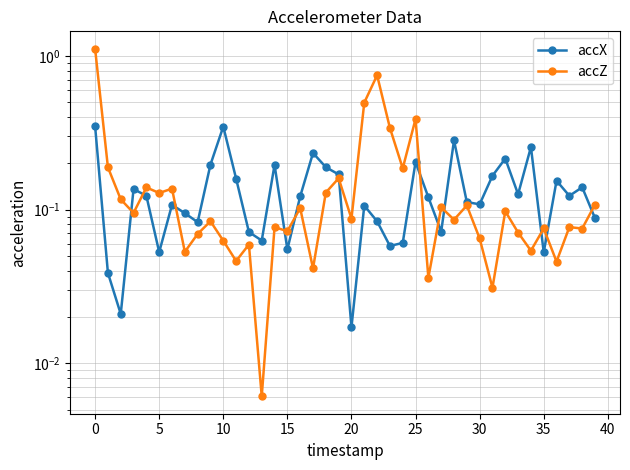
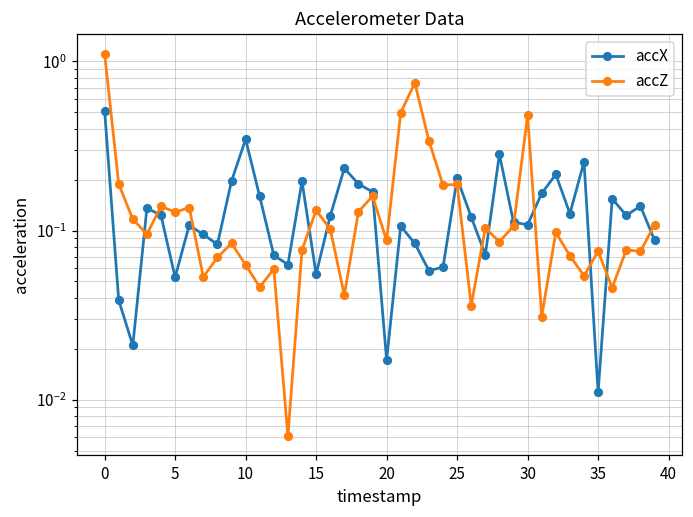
  {
    "accX": {
-     "0": 0.35,
+     "0": 0.51,
      "5": 0.053,
      "10": 0.35,
      "15": 0.055,
      "20": 0.017,
      "25": 0.20,
      "30": 0.11,
-     "35": 0.053
+     "35": 0.011
    },
    "accZ": {
      "0": 1.1,
      "5": 0.13,
      "10": 0.063,
-     "15": 0.07,
+     "15": 0.13,
      "20": 0.09,
-     "25": 0.39,
-     "30": 0.065,
+     "25": 0.19,
+     "30": 0.48,
      "35": 0.08
    }
  }
